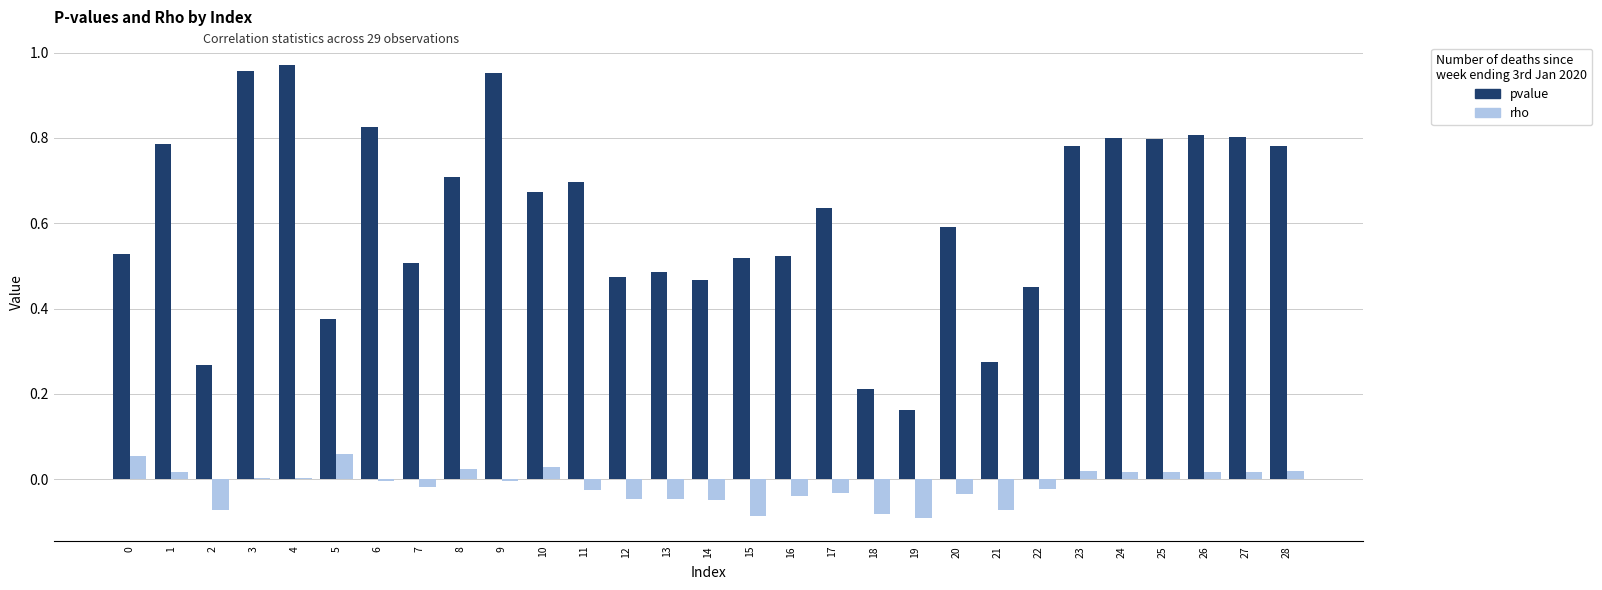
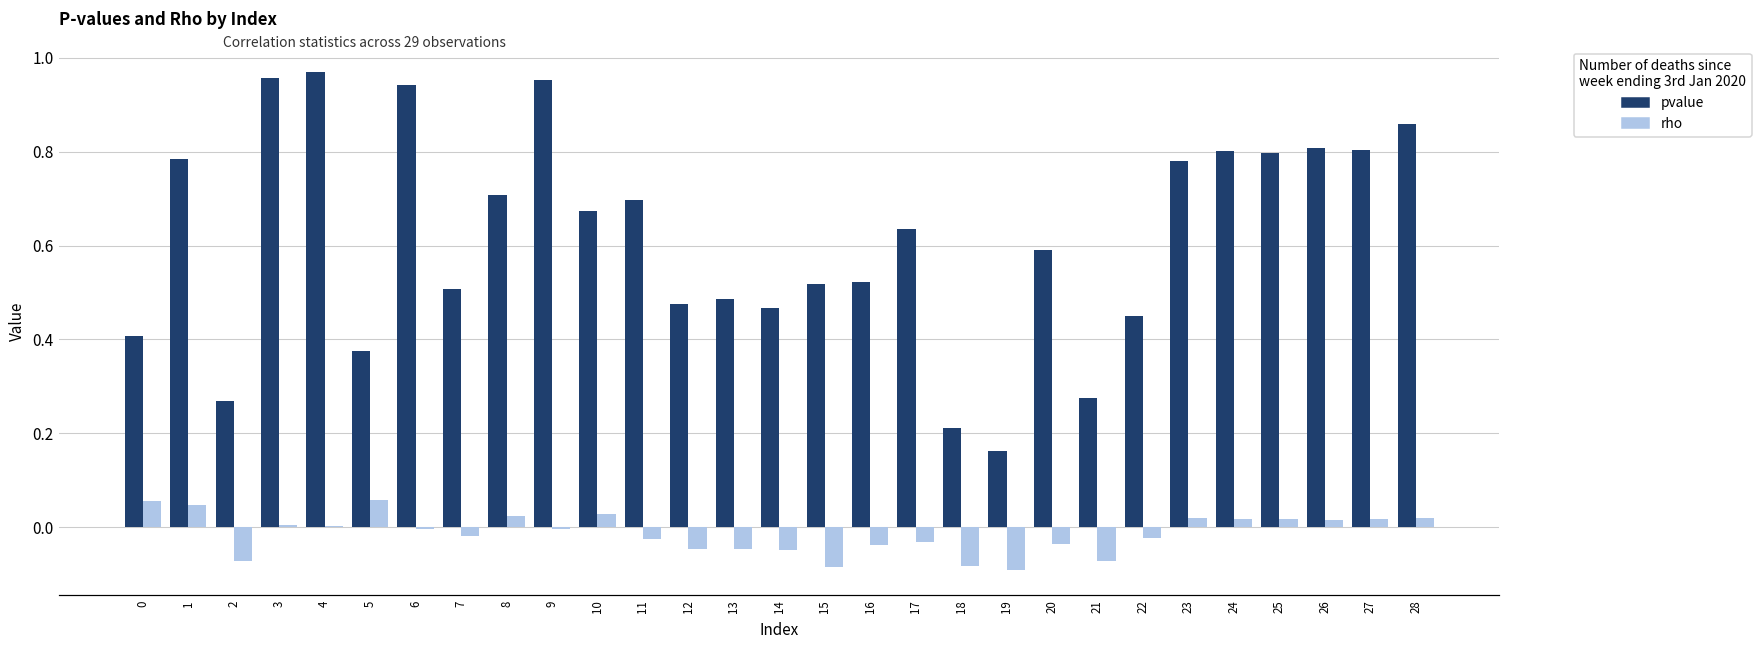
  {
    "pvalue": {
-     "0": 0.53,
+     "0": 0.41,
      "1": 0.78,
      "2": 0.27,
      "3": 0.96,
      "4": 0.97,
      "5": 0.38,
-     "6": 0.83,
+     "6": 0.94,
      "7": 0.51,
      "8": 0.71,
      "9": 0.95,
      "10": 0.67,
      "11": 0.70,
      "12": 0.47,
      "13": 0.49,
      "14": 0.47,
      "15": 0.52,
      "16": 0.52,
      "17": 0.64,
      "18": 0.21,
      "19": 0.16,
      "20": 0.59,
      "21": 0.28,
      "22": 0.45,
      "23": 0.78,
      "24": 0.80,
      "25": 0.80,
      "26": 0.81,
      "27": 0.80,
-     "28": 0.78
+     "28": 0.86
    },
    "rho": {
      "0": 0.05,
-     "1": 0.02,
+     "1": 0.05,
      "2": -0.07,
      "5": 0.06,
      "7": -0.02,
      "8": 0.02,
      "10": 0.03,
      "11": -0.03,
      "12": -0.05,
      "13": -0.05,
      "14": -0.05,
      "15": -0.09,
      "16": -0.04,
      "17": -0.03,
      "18": -0.08,
      "19": -0.09,
      "20": -0.04,
      "21": -0.07,
      "22": -0.02,
      "23": 0.02,
      "24": 0.02,
      "25": 0.02,
      "26": 0.02,
      "27": 0.02,
      "28": 0.02
    }
  }
